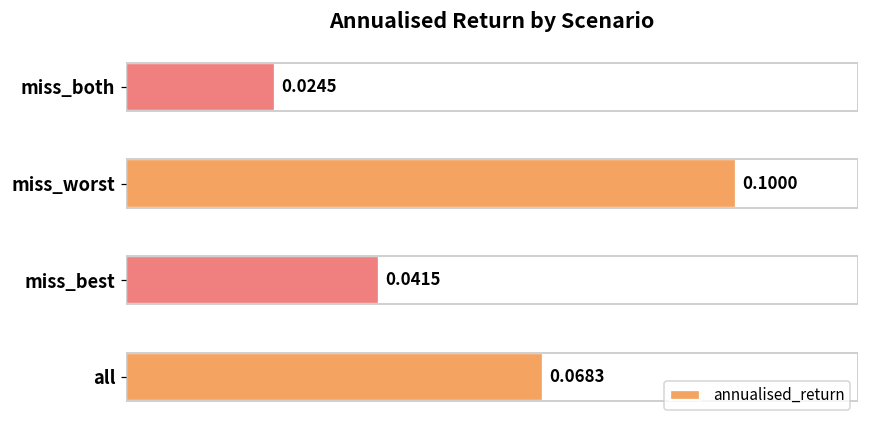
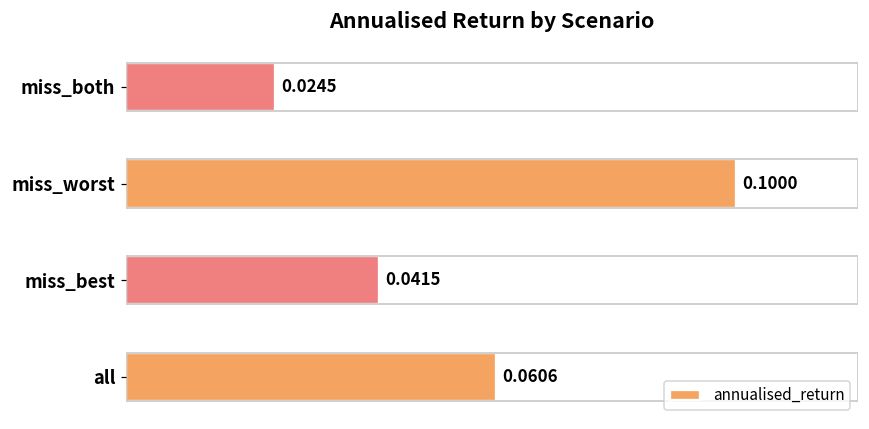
  {
    "miss_both": 0.0245,
    "miss_worst": 0.1000,
    "miss_best": 0.0415,
-   "all": 0.0683
+   "all": 0.0606
  }
